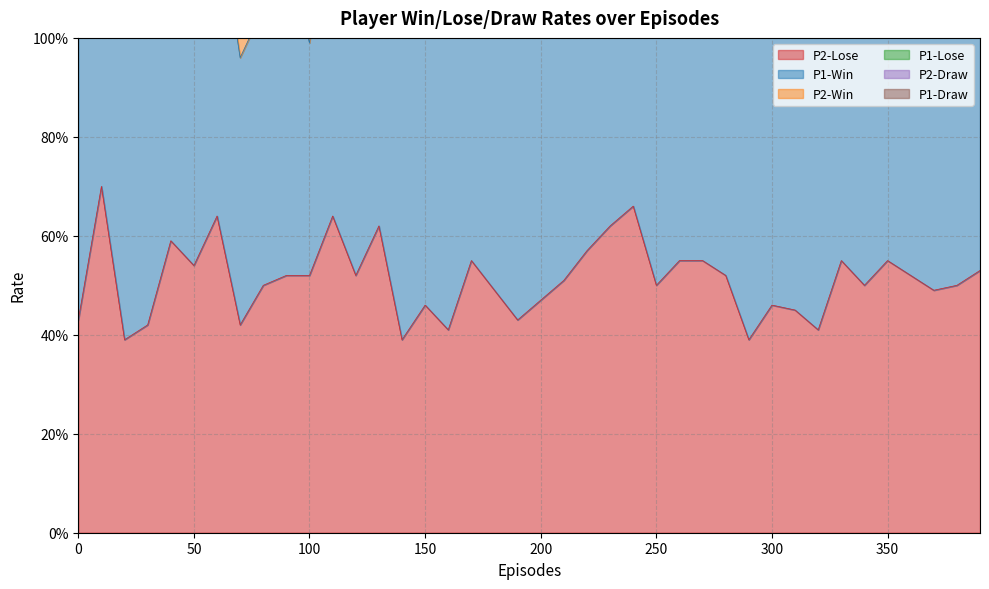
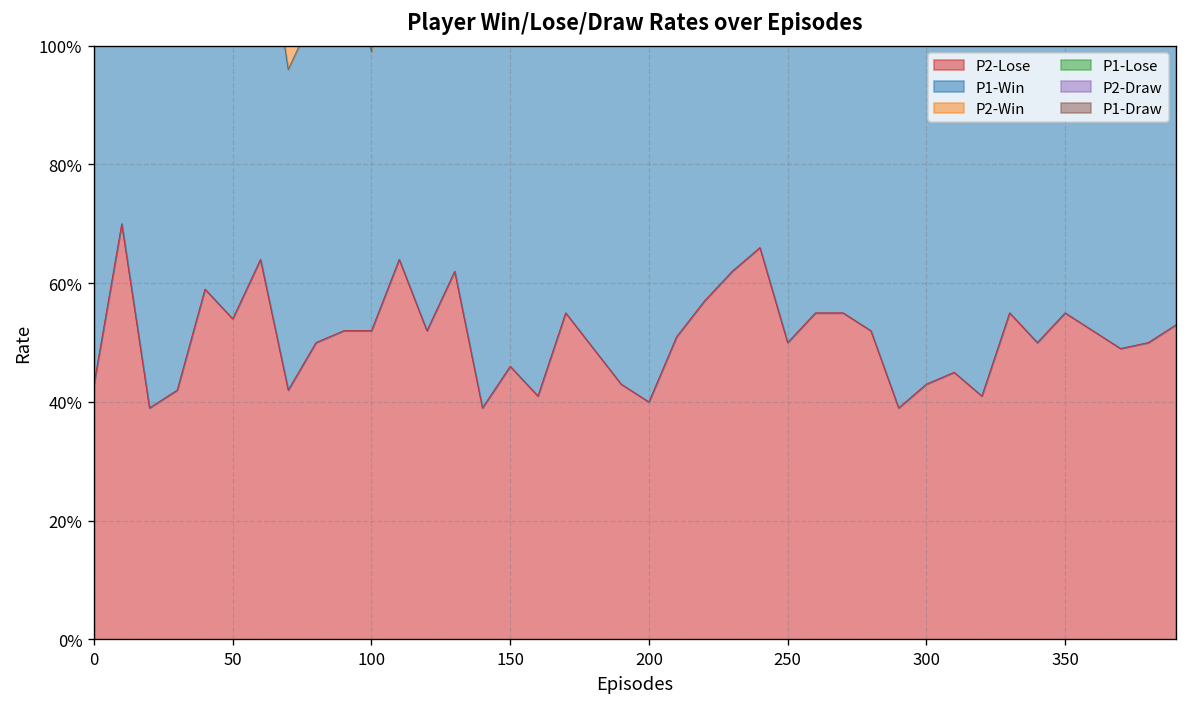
  {
    "P2-Lose": {
      "0": "43%",
      "50": "54%",
      "100": "52%",
      "150": "46%",
-     "200": "47%",
+     "200": "40%",
      "250": "50%",
-     "300": "46%",
+     "300": "43%",
      "350": "55%"
    },
    "P1-Win": {
      "100": "47%"
    }
  }
